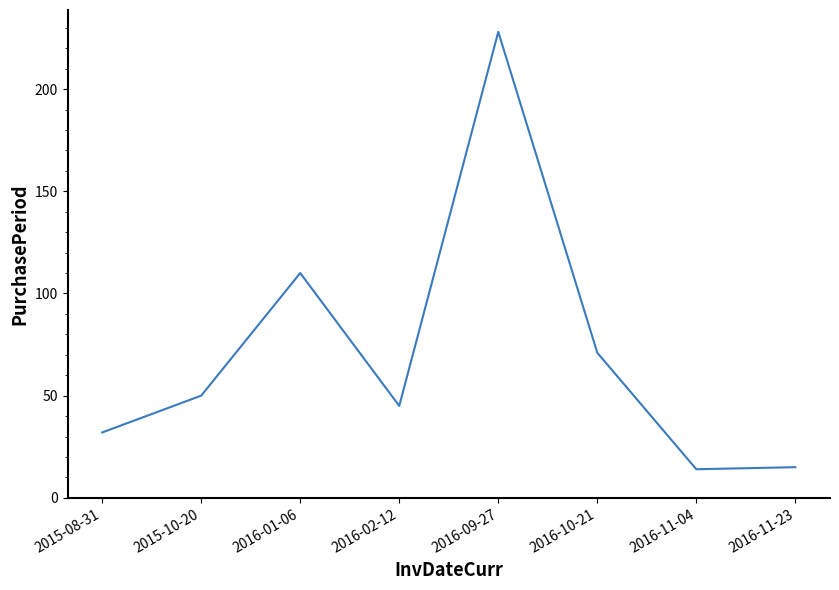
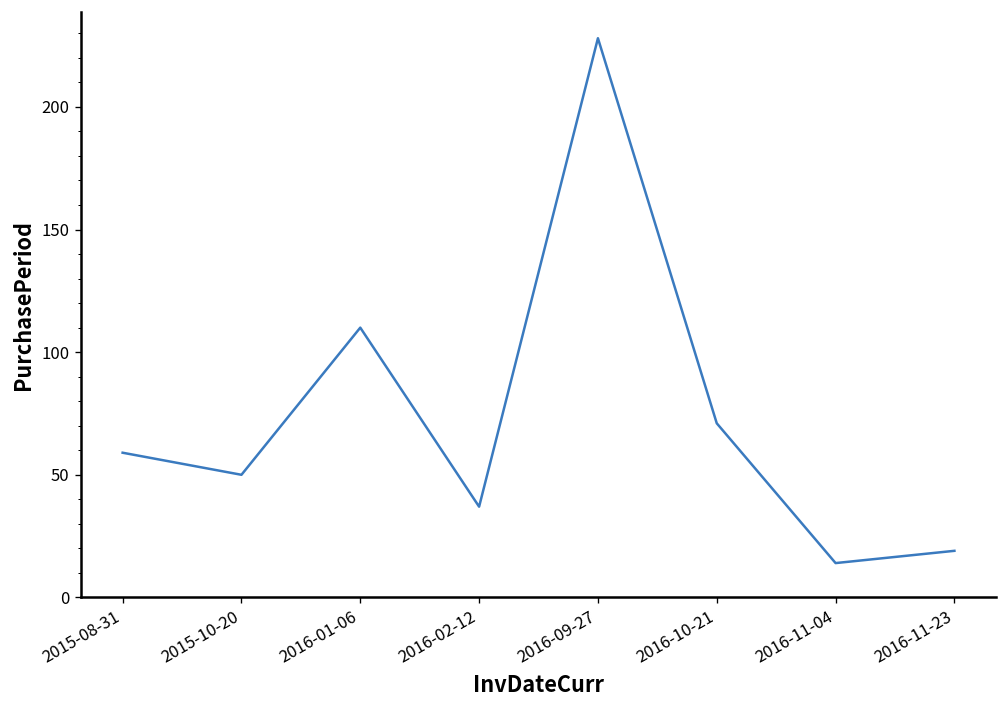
  {
-   "2015-08-31": 32,
+   "2015-08-31": 59,
    "2015-10-20": 50,
    "2016-01-06": 110,
-   "2016-02-12": 45,
+   "2016-02-12": 37,
    "2016-09-27": 228,
    "2016-10-21": 71,
    "2016-11-04": 14,
-   "2016-11-23": 15
+   "2016-11-23": 19
  }
